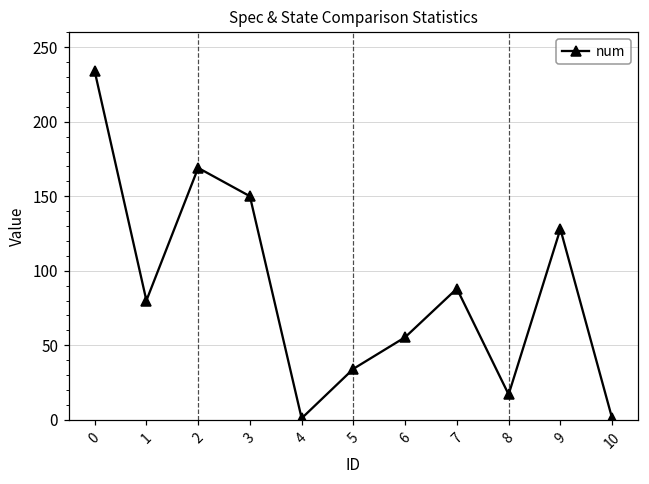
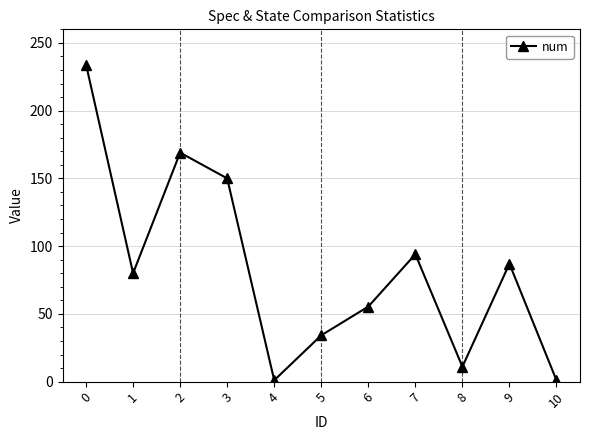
  {
    "0": 234,
    "1": 80,
    "2": 169,
    "3": 150,
    "4": 1,
    "5": 34,
    "6": 55,
-   "7": 88,
-   "8": 17,
-   "9": 128,
+   "7": 94,
+   "8": 11,
+   "9": 87,
    "10": 1
  }
